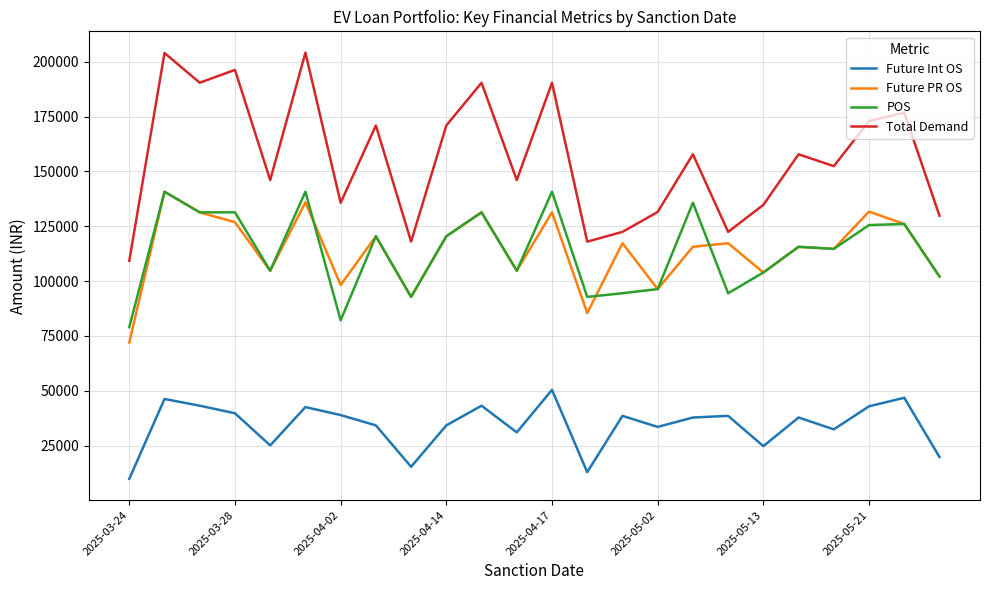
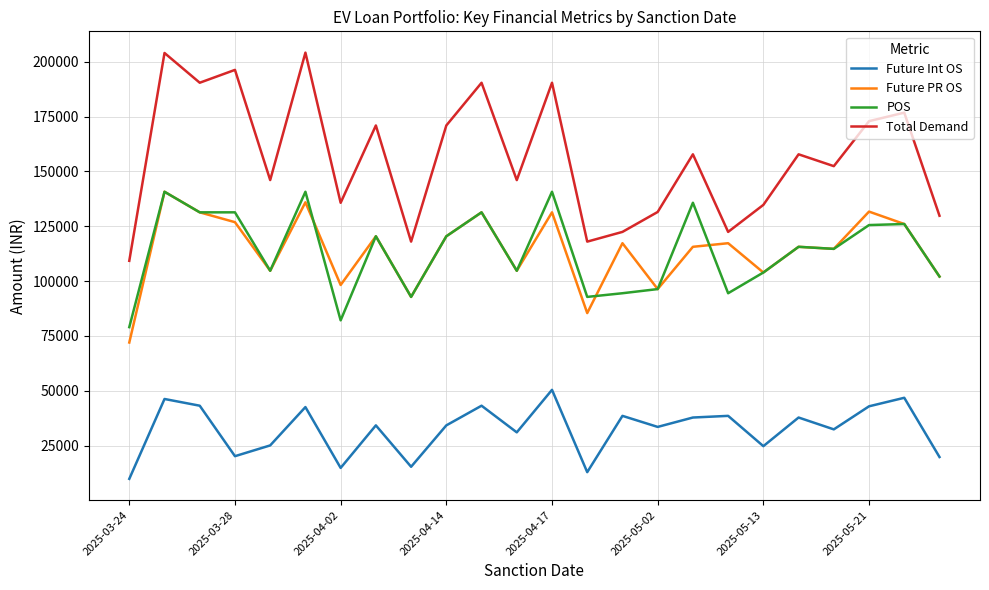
  {
    "Future Int OS": {
      "2025-03-24": 10000,
-     "2025-03-28": 40000,
-     "2025-04-02": 39000,
+     "2025-03-28": 20000,
+     "2025-04-02": 15000,
      "2025-04-14": 34000,
      "2025-04-17": 50000,
      "2025-05-02": 34000,
      "2025-05-13": 25000,
      "2025-05-21": 43000
    },
    "Future PR OS": {
      "2025-03-24": 72000,
      "2025-03-28": 127000,
      "2025-04-02": 98000,
      "2025-04-17": 131000,
      "2025-05-21": 132000
    },
    "POS": {
      "2025-03-24": 79000,
      "2025-03-28": 131000,
      "2025-04-02": 82000,
      "2025-04-17": 141000,
      "2025-05-21": 126000
    },
    "Total Demand": {
      "2025-03-24": 109000,
      "2025-03-28": 196000,
      "2025-04-02": 136000,
      "2025-04-14": 171000,
      "2025-04-17": 190000,
      "2025-05-02": 132000,
      "2025-05-13": 135000
    }
  }
